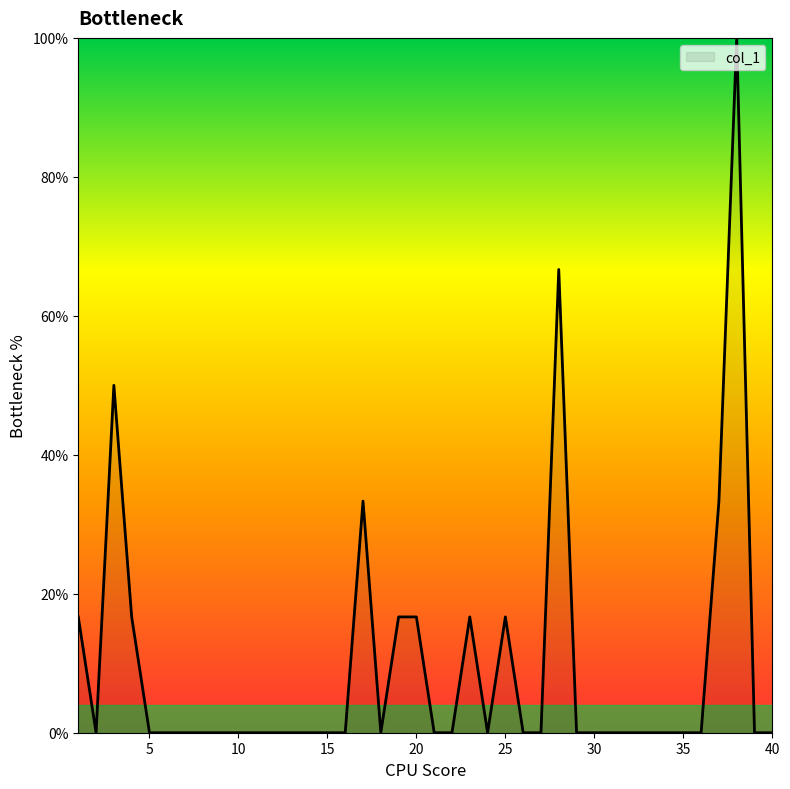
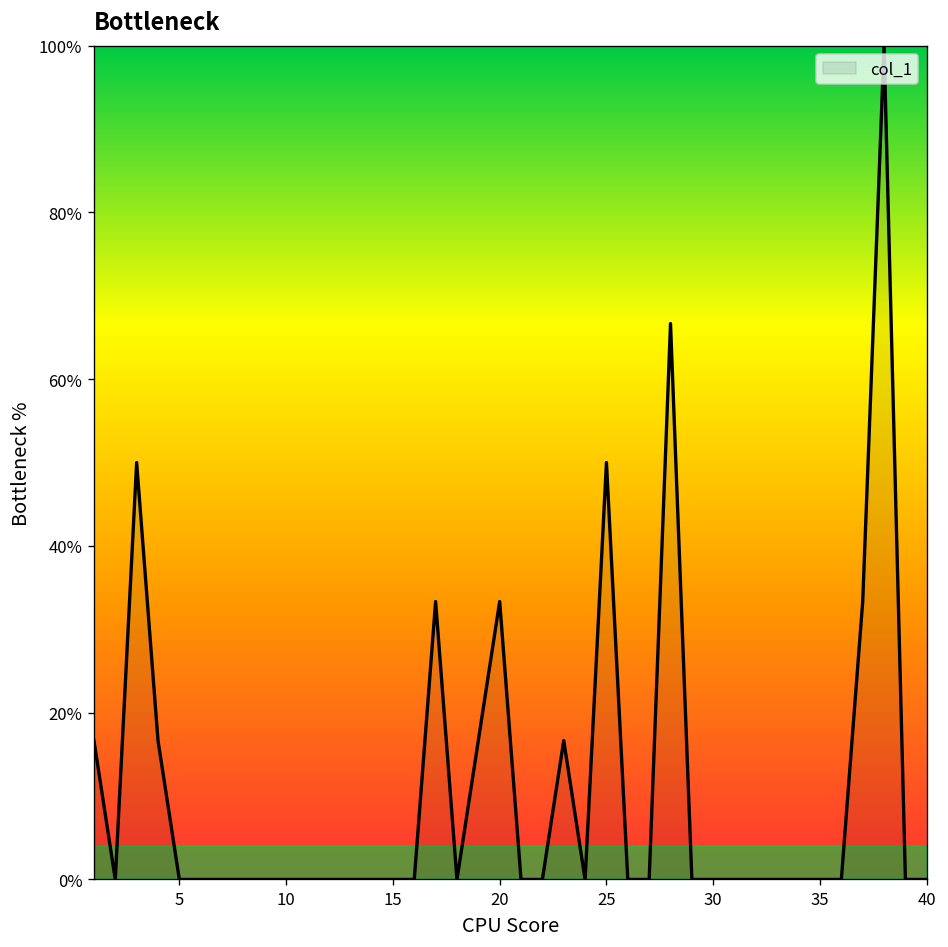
  {
-   "20": "17%",
-   "25": "17%"
+   "20": "33%",
+   "25": "50%"
  }
